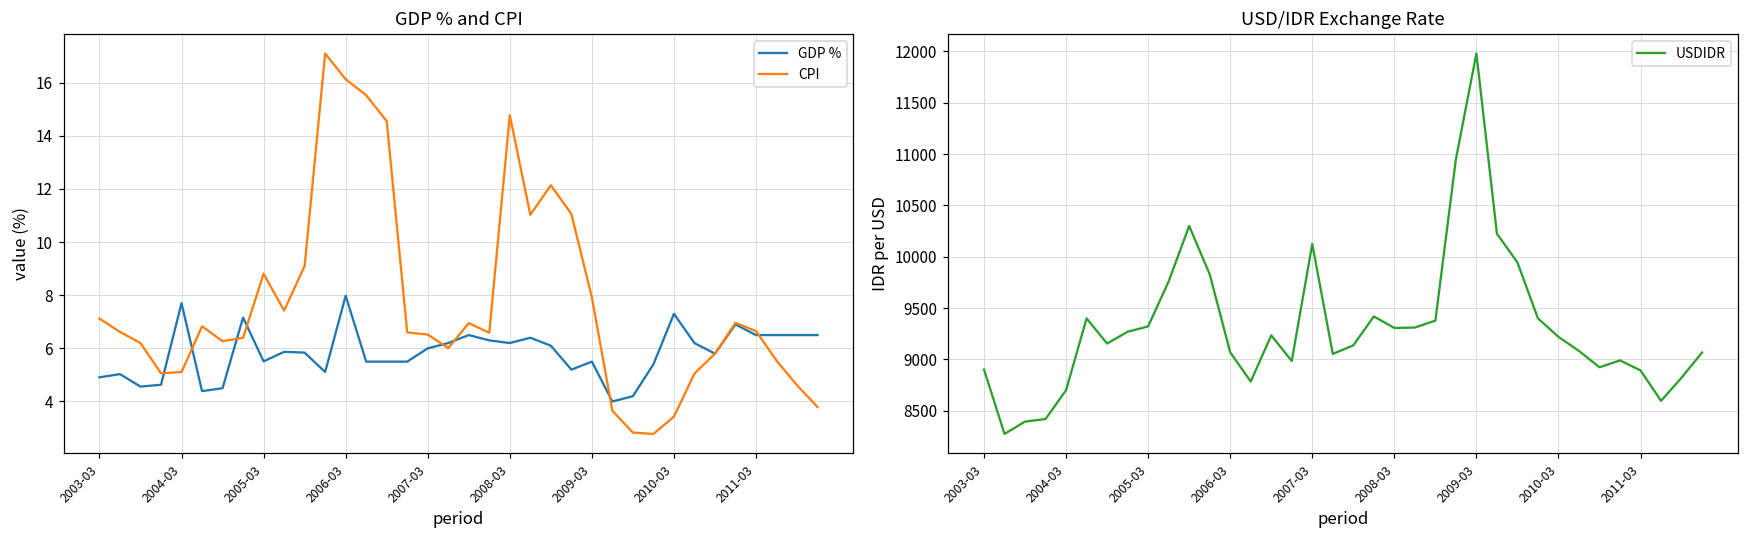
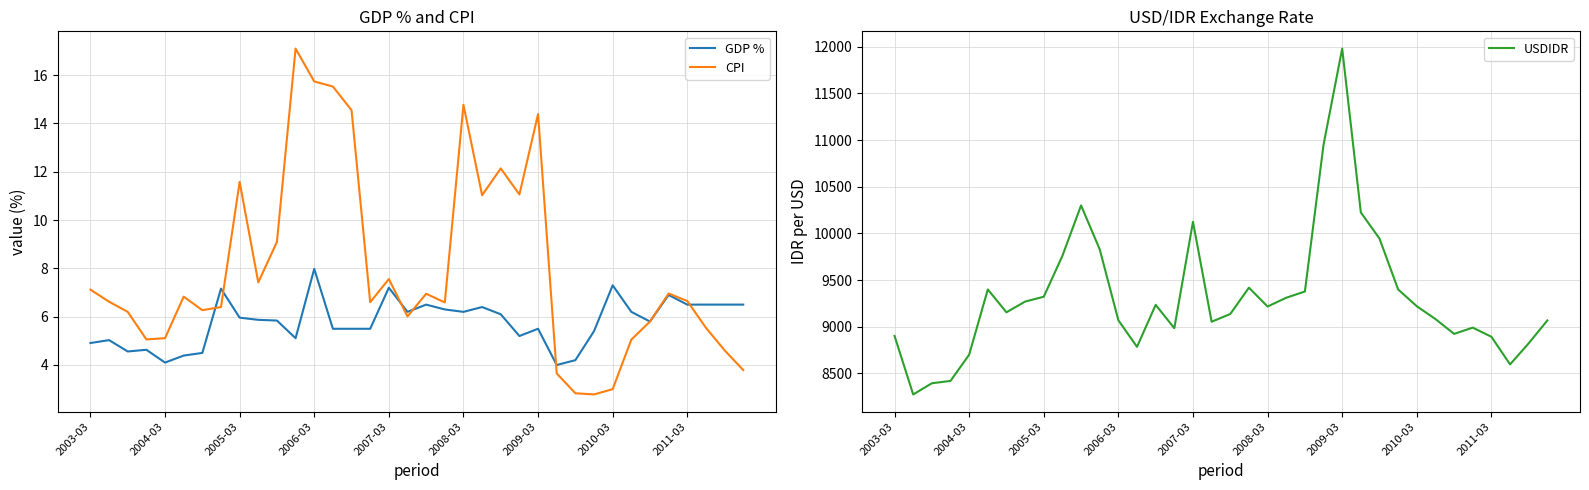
  {
    "GDP % and CPI": {
      "GDP %": {
        "2003-03": 4.9,
-       "2004-03": 7.7,
-       "2005-03": 5.5,
+       "2004-03": 4.1,
+       "2005-03": 6.0,
        "2006-03": 8.0,
-       "2007-03": 6.0,
+       "2007-03": 7.2,
        "2008-03": 6.2,
        "2009-03": 5.5,
        "2010-03": 7.3,
        "2011-03": 6.5
      },
      "CPI": {
        "2003-03": 7.1,
        "2004-03": 5.1,
-       "2005-03": 8.8,
-       "2006-03": 16.1,
-       "2007-03": 6.5,
+       "2005-03": 11.6,
+       "2006-03": 15.7,
+       "2007-03": 7.6,
        "2008-03": 14.8,
-       "2009-03": 7.9,
-       "2010-03": 3.4,
+       "2009-03": 14.4,
+       "2010-03": 3.0,
        "2011-03": 6.7
      }
    },
    "USD/IDR Exchange Rate": {
      "2003-03": 8900,
      "2004-03": 8700,
      "2005-03": 9300,
      "2006-03": 9100,
      "2007-03": 10100,
-     "2008-03": 9300,
+     "2008-03": 9200,
      "2009-03": 12000,
      "2010-03": 9200,
      "2011-03": 8900
    }
  }
